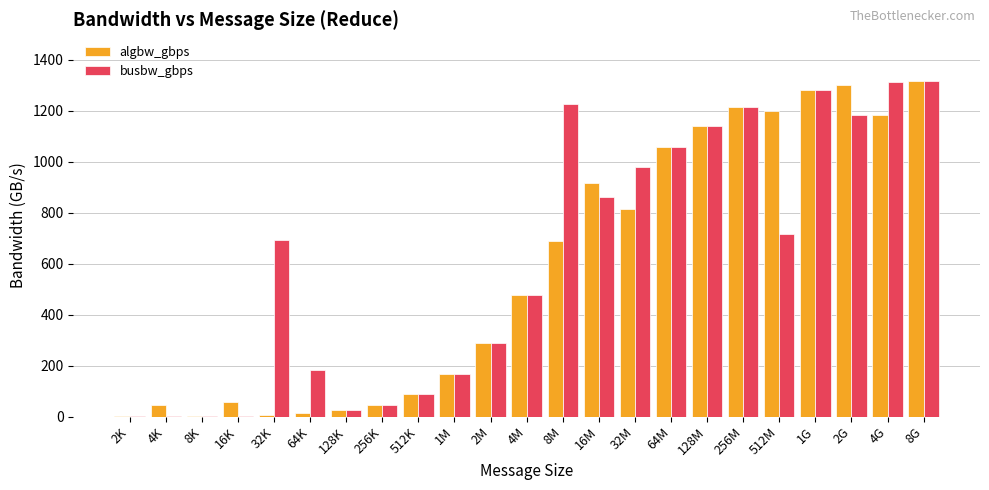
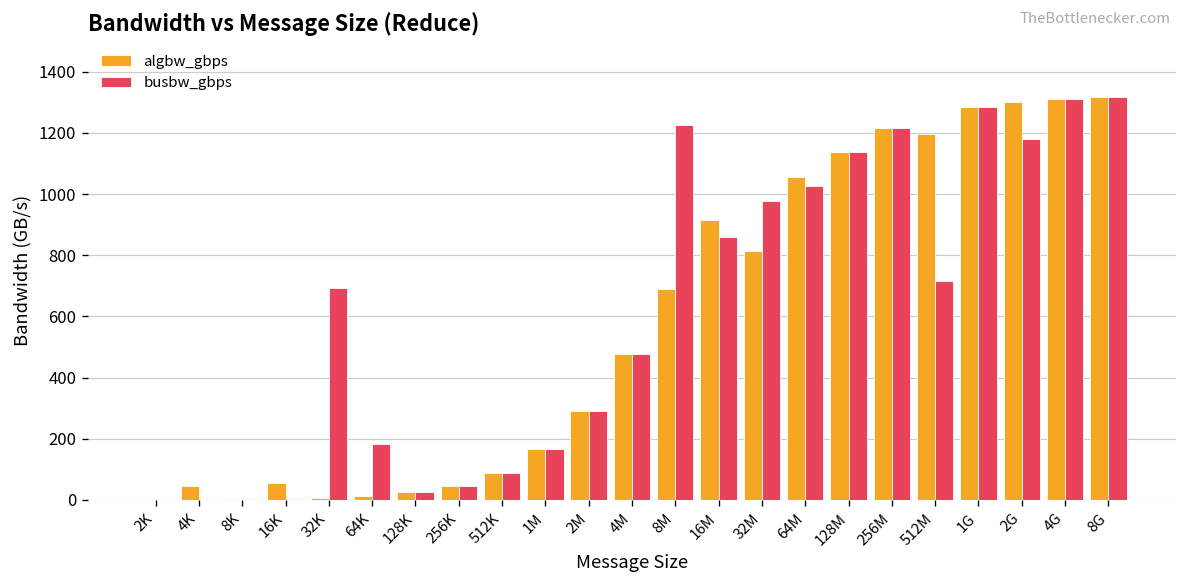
  {
    "algbw_gbps": {
      "4K": 40,
      "16K": 60,
      "64K": 10,
      "128K": 30,
      "256K": 50,
      "512K": 90,
      "1M": 170,
      "2M": 290,
      "4M": 480,
      "8M": 690,
      "16M": 920,
      "32M": 810,
      "64M": 1060,
      "128M": 1140,
      "256M": 1220,
      "512M": 1200,
      "1G": 1280,
      "2G": 1300,
-     "4G": 1180,
+     "4G": 1310,
      "8G": 1320
    },
    "busbw_gbps": {
      "32K": 690,
      "64K": 180,
      "128K": 30,
      "256K": 50,
      "512K": 90,
      "1M": 170,
      "2M": 290,
      "4M": 480,
      "8M": 1220,
      "16M": 860,
      "32M": 980,
-     "64M": 1060,
+     "64M": 1030,
      "128M": 1140,
      "256M": 1220,
      "512M": 720,
      "1G": 1280,
      "2G": 1180,
      "4G": 1310,
      "8G": 1320
    }
  }
